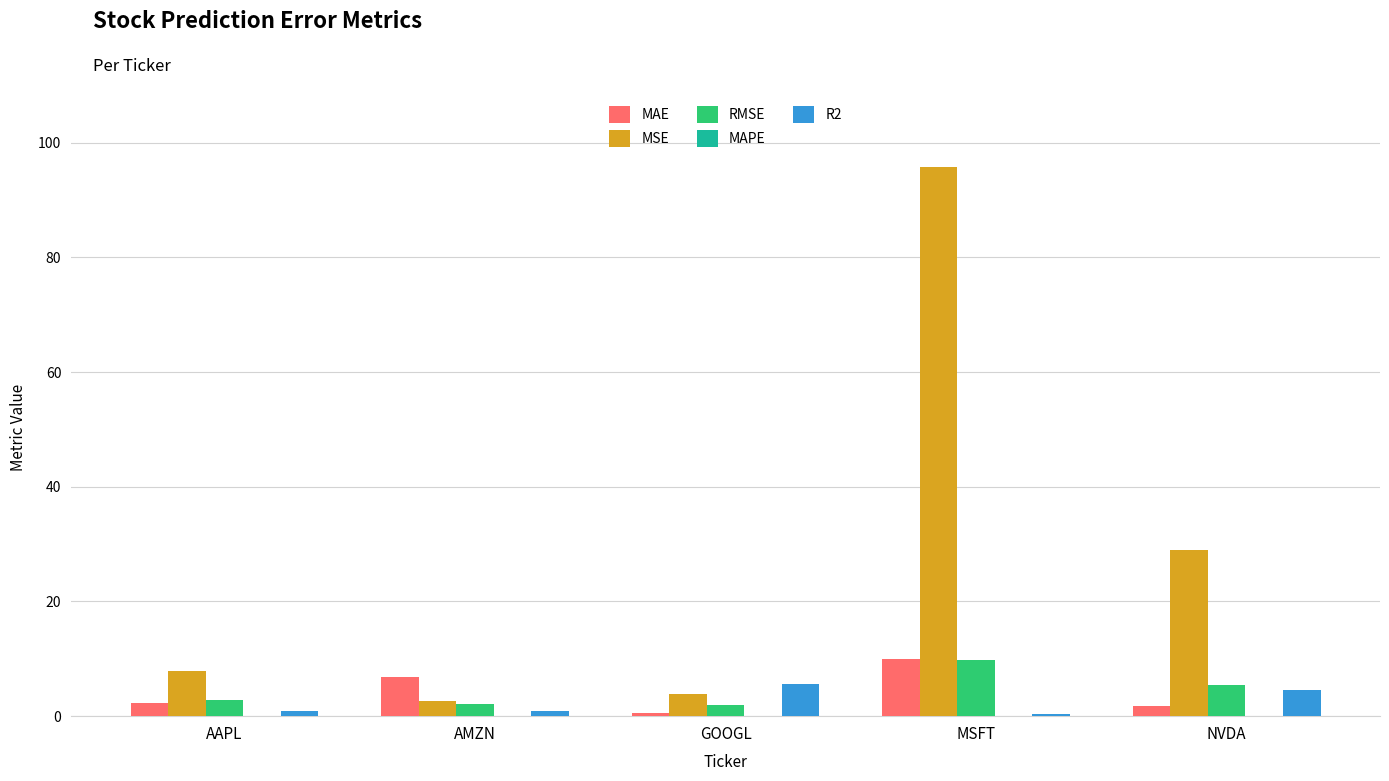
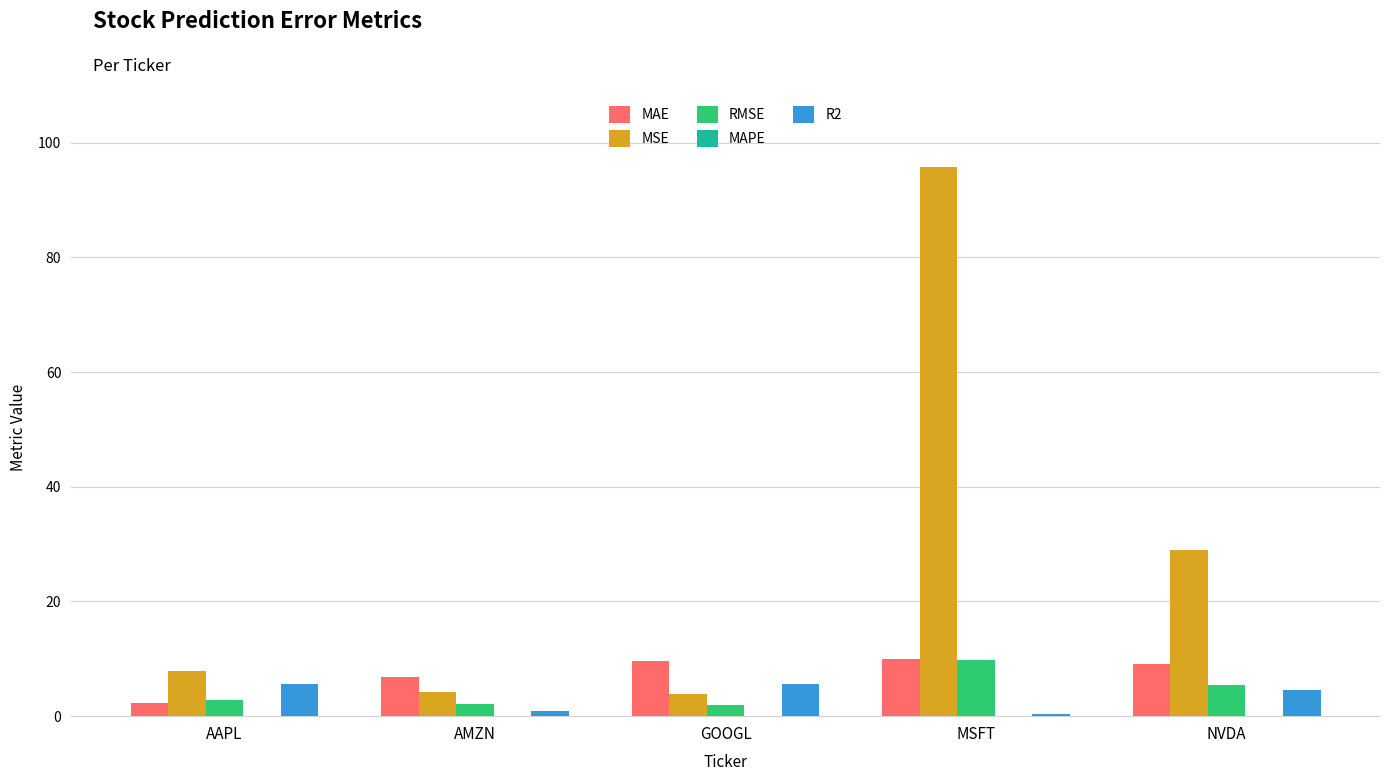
  {
    "MAE": {
      "AAPL": 2,
      "AMZN": 7,
-     "GOOGL": 1,
+     "GOOGL": 10,
      "MSFT": 10,
-     "NVDA": 2
+     "NVDA": 9
    },
    "MSE": {
      "AAPL": 8,
-     "AMZN": 3,
+     "AMZN": 4,
      "GOOGL": 4,
      "MSFT": 96,
      "NVDA": 29
    },
    "R2": {
-     "AAPL": 1,
+     "AAPL": 6,
      "AMZN": 1,
      "GOOGL": 6,
      "NVDA": 5
    }
  }
